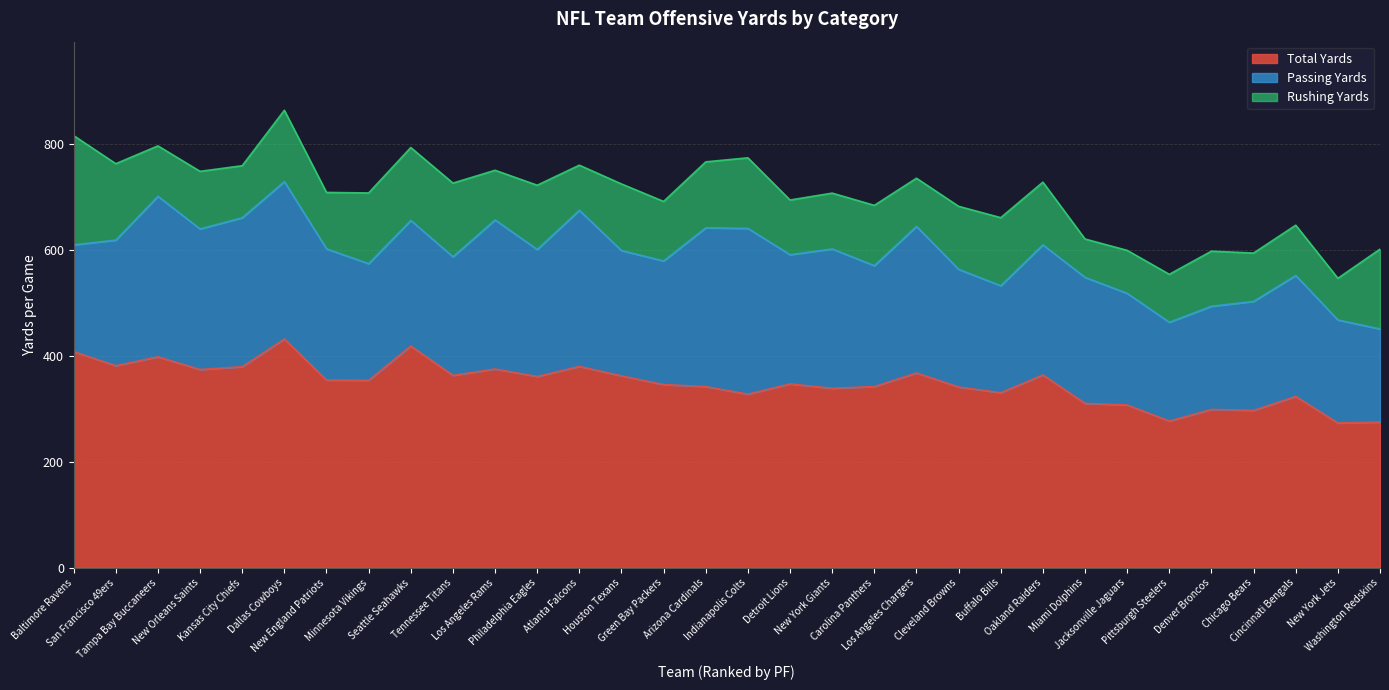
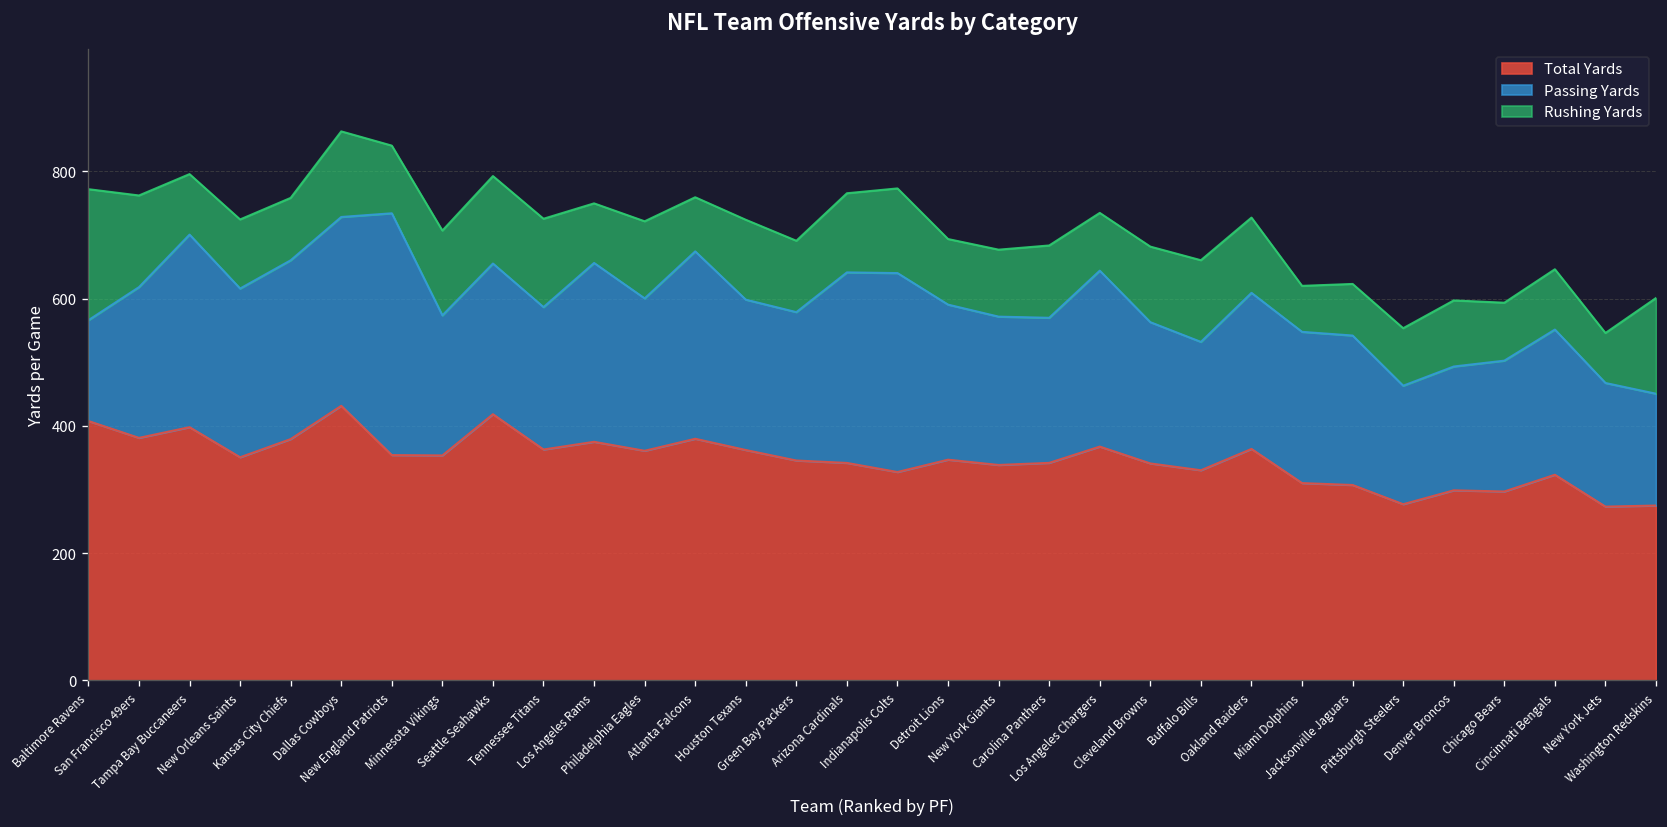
  {
    "Total Yards": {
      "Baltimore Ravens": 410,
      "San Francisco 49ers": 380,
      "Tampa Bay Buccaneers": 400,
-     "New Orleans Saints": 370,
+     "New Orleans Saints": 350,
      "Kansas City Chiefs": 380,
      "Dallas Cowboys": 430,
      "New England Patriots": 350,
      "Minnesota Vikings": 350,
      "Seattle Seahawks": 420,
      "Tennessee Titans": 360,
      "Los Angeles Rams": 370,
      "Philadelphia Eagles": 360,
      "Atlanta Falcons": 380,
      "Houston Texans": 360,
      "Green Bay Packers": 350,
      "Arizona Cardinals": 340,
      "Indianapolis Colts": 330,
      "Detroit Lions": 350,
      "New York Giants": 340,
      "Carolina Panthers": 340,
      "Los Angeles Chargers": 370,
      "Cleveland Browns": 340,
      "Buffalo Bills": 330,
      "Oakland Raiders": 360,
      "Miami Dolphins": 310,
      "Jacksonville Jaguars": 310,
      "Pittsburgh Steelers": 280,
      "Denver Broncos": 300,
      "Chicago Bears": 300,
      "Cincinnati Bengals": 320,
      "New York Jets": 270,
      "Washington Redskins": 270
    },
    "Passing Yards": {
-     "Baltimore Ravens": 200,
+     "Baltimore Ravens": 160,
      "San Francisco 49ers": 240,
      "Tampa Bay Buccaneers": 300,
      "New Orleans Saints": 270,
      "Kansas City Chiefs": 280,
      "Dallas Cowboys": 300,
-     "New England Patriots": 250,
+     "New England Patriots": 380,
      "Minnesota Vikings": 220,
      "Seattle Seahawks": 240,
      "Tennessee Titans": 220,
      "Los Angeles Rams": 280,
      "Philadelphia Eagles": 240,
      "Atlanta Falcons": 290,
      "Houston Texans": 240,
      "Green Bay Packers": 230,
      "Arizona Cardinals": 300,
      "Indianapolis Colts": 310,
      "Detroit Lions": 240,
-     "New York Giants": 260,
+     "New York Giants": 230,
      "Carolina Panthers": 230,
      "Los Angeles Chargers": 280,
      "Cleveland Browns": 220,
      "Buffalo Bills": 200,
      "Oakland Raiders": 250,
      "Miami Dolphins": 240,
-     "Jacksonville Jaguars": 210,
+     "Jacksonville Jaguars": 240,
      "Pittsburgh Steelers": 190,
      "Denver Broncos": 190,
      "Chicago Bears": 210,
      "Cincinnati Bengals": 230,
      "New York Jets": 190,
      "Washington Redskins": 180
    },
    "Rushing Yards": {
      "Baltimore Ravens": 210,
      "San Francisco 49ers": 140,
      "Tampa Bay Buccaneers": 100,
      "New Orleans Saints": 110,
      "Kansas City Chiefs": 100,
      "Dallas Cowboys": 130,
      "New England Patriots": 110,
      "Minnesota Vikings": 130,
      "Seattle Seahawks": 140,
      "Tennessee Titans": 140,
      "Los Angeles Rams": 90,
      "Philadelphia Eagles": 120,
      "Atlanta Falcons": 90,
      "Houston Texans": 130,
      "Green Bay Packers": 110,
      "Arizona Cardinals": 120,
      "Indianapolis Colts": 130,
      "Detroit Lions": 100,
      "New York Giants": 110,
      "Carolina Panthers": 110,
      "Los Angeles Chargers": 90,
      "Cleveland Browns": 120,
      "Buffalo Bills": 130,
      "Oakland Raiders": 120,
      "Miami Dolphins": 70,
      "Jacksonville Jaguars": 80,
      "Pittsburgh Steelers": 90,
      "Denver Broncos": 100,
      "Chicago Bears": 90,
      "Cincinnati Bengals": 90,
      "New York Jets": 80,
      "Washington Redskins": 150
    }
  }
